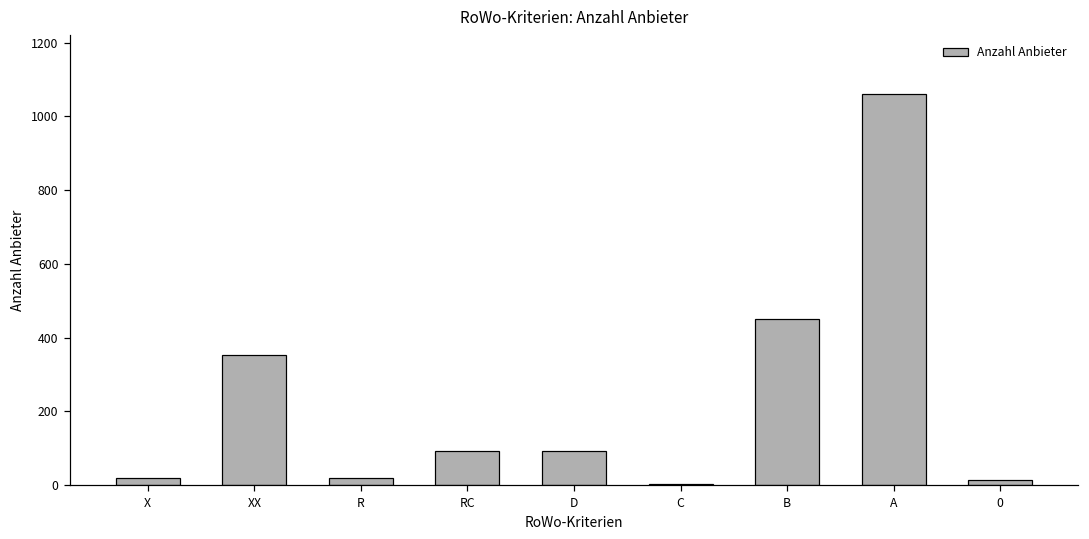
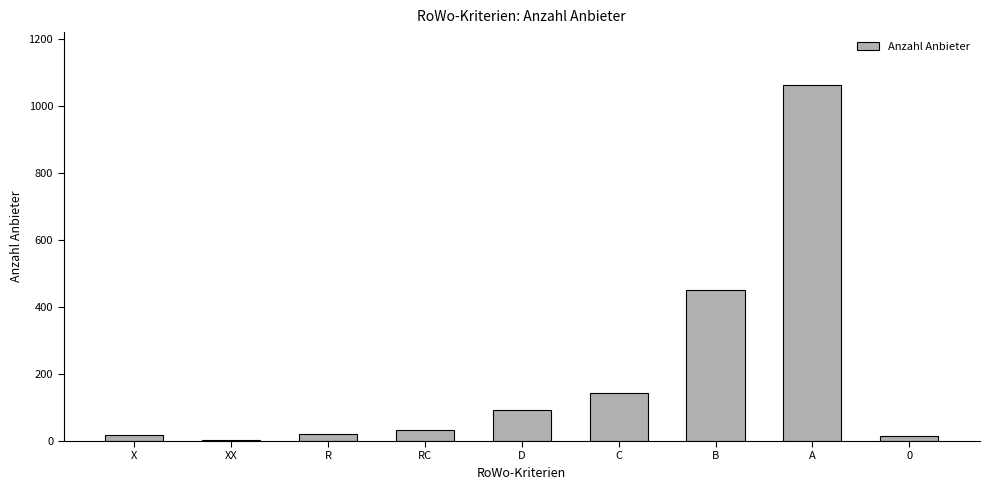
  {
    "X": 20,
-   "XX": 350,
+   "XX": 0,
    "R": 20,
-   "RC": 90,
+   "RC": 30,
    "D": 90,
-   "C": 0,
+   "C": 140,
    "B": 450,
    "A": 1060,
    "0": 20
  }
